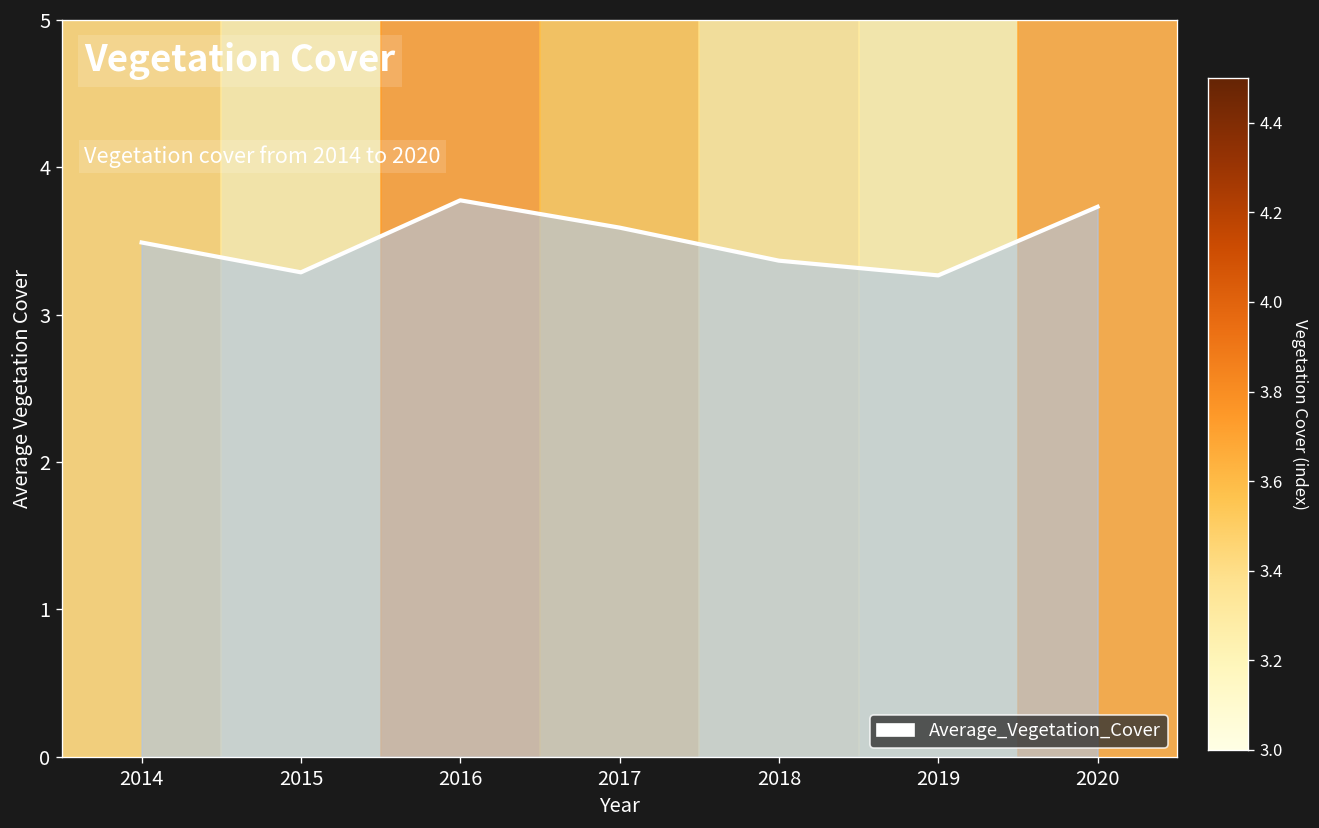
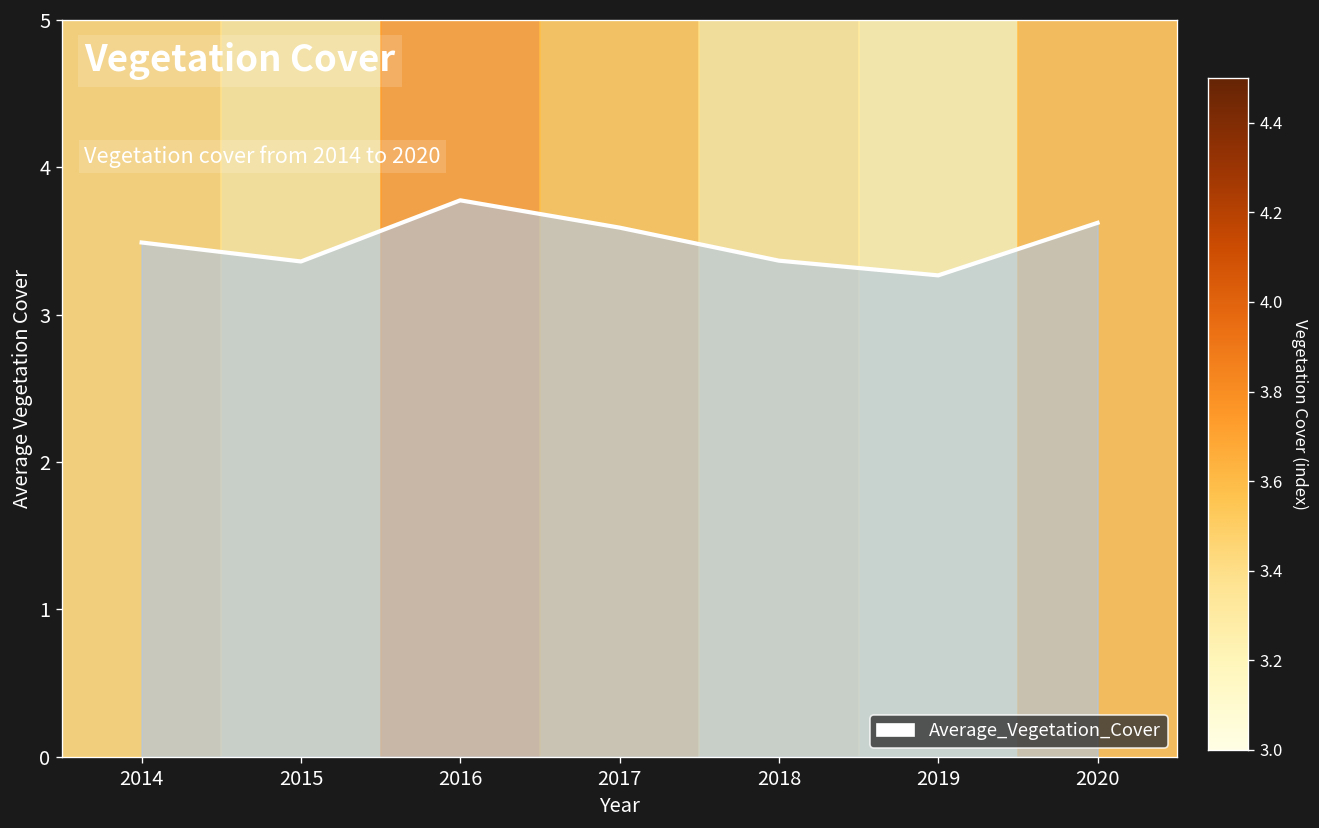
  {
    "2014": 3.49,
-   "2015": 3.29,
+   "2015": 3.36,
    "2016": 3.78,
    "2017": 3.59,
    "2018": 3.37,
    "2019": 3.27,
-   "2020": 3.73
+   "2020": 3.62
  }
